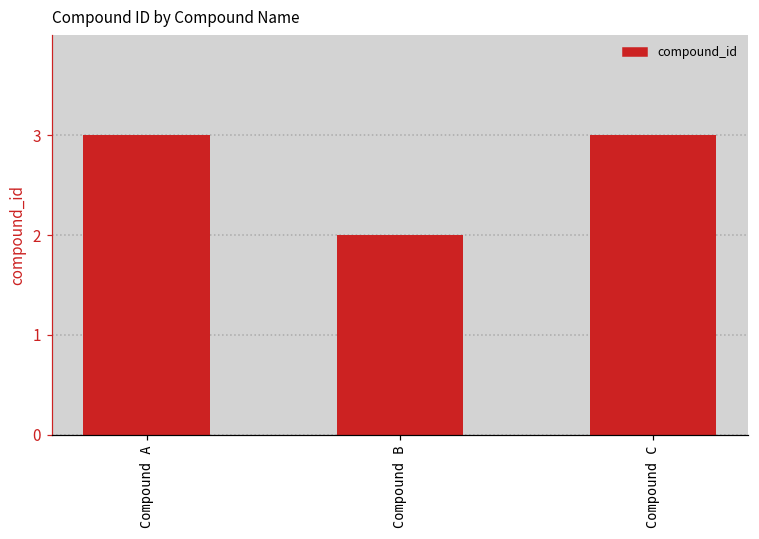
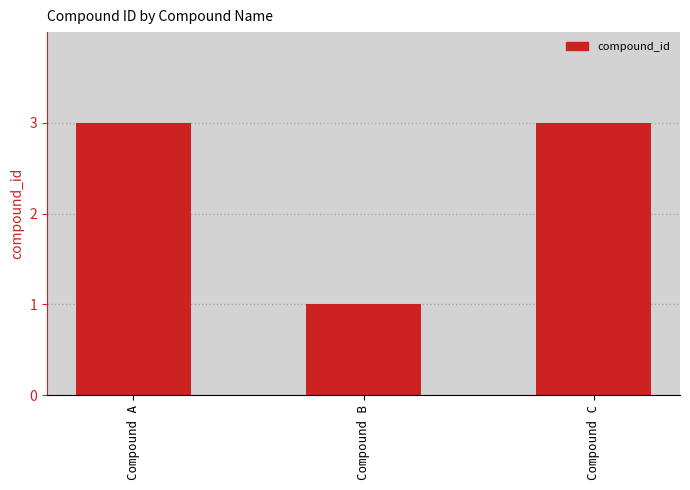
  {
    "Compound A": 3,
-   "Compound B": 2,
+   "Compound B": 1,
    "Compound C": 3
  }
